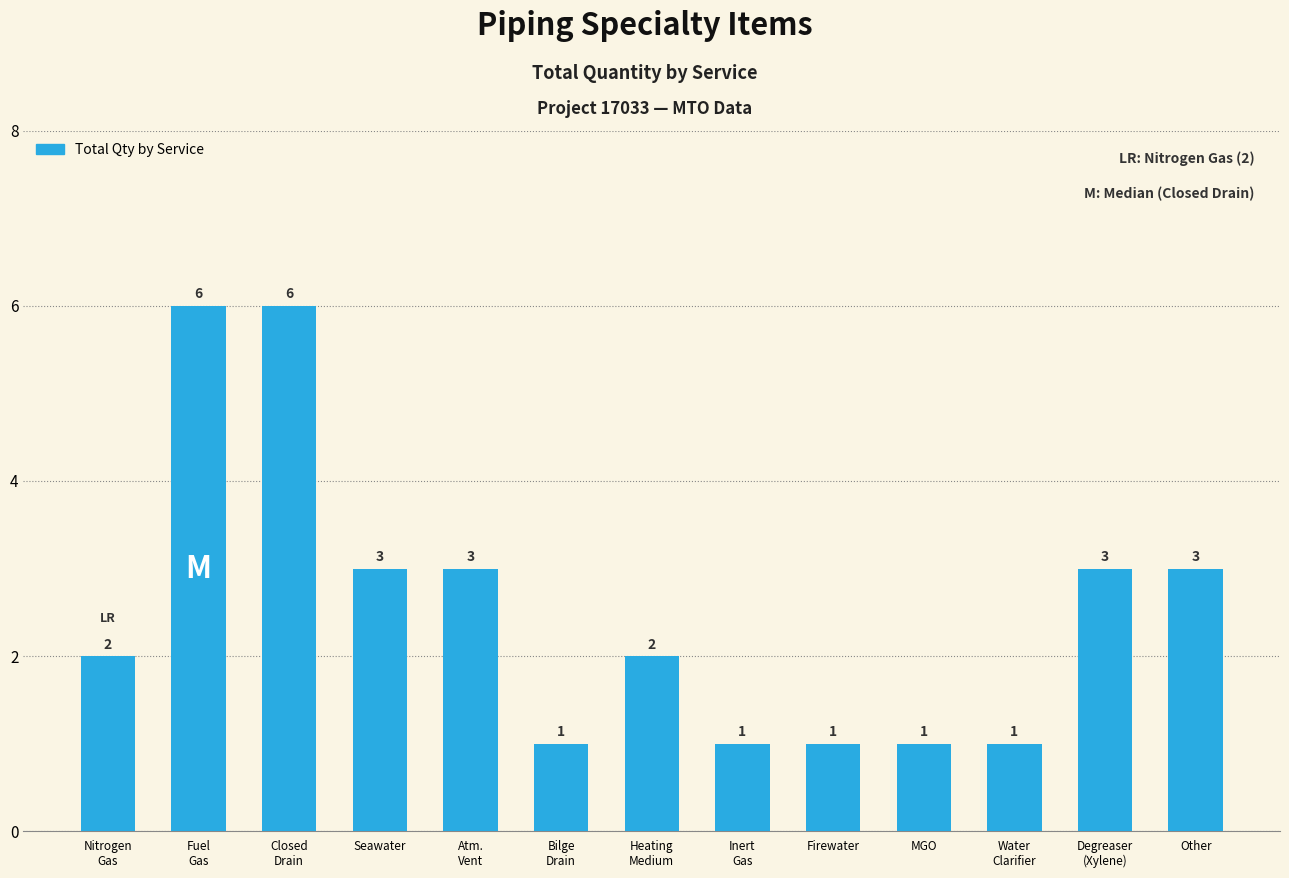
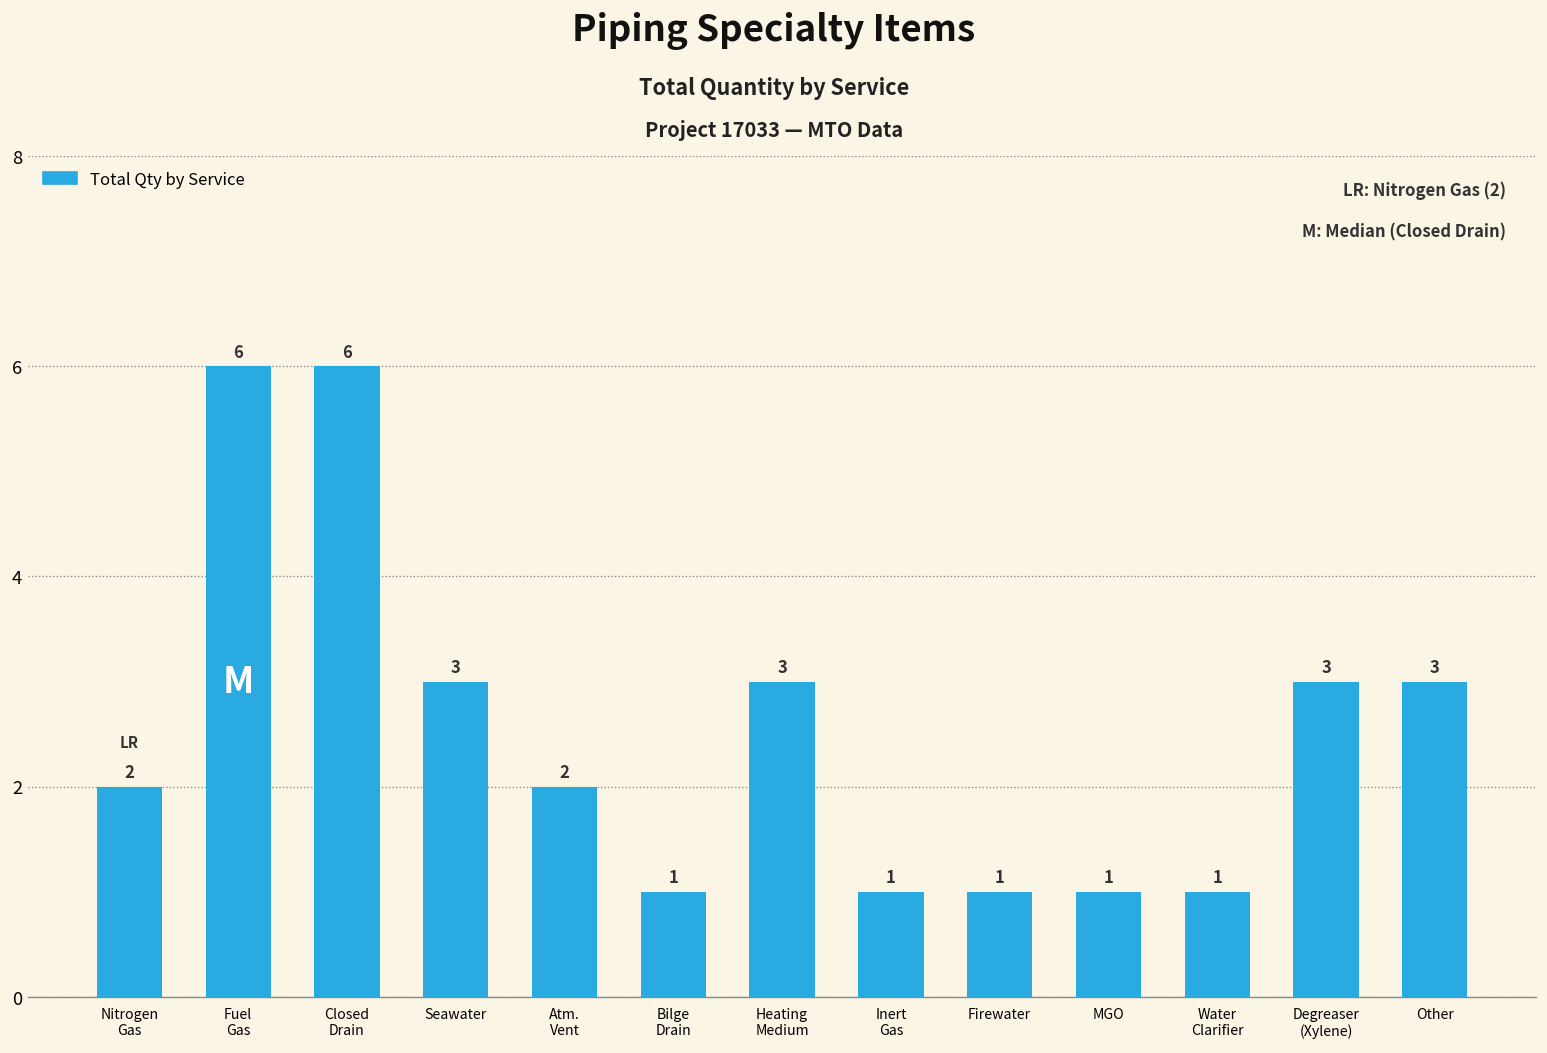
  {
    "Nitrogen Gas": 2,
    "Fuel Gas": 6,
    "Closed Drain": 6,
    "Seawater": 3,
-   "Atm. Vent": 3,
+   "Atm. Vent": 2,
    "Bilge Drain": 1,
-   "Heating Medium": 2,
+   "Heating Medium": 3,
    "Inert Gas": 1,
    "Firewater": 1,
    "MGO": 1,
    "Water Clarifier": 1,
    "Degreaser (Xylene)": 3,
    "Other": 3
  }
